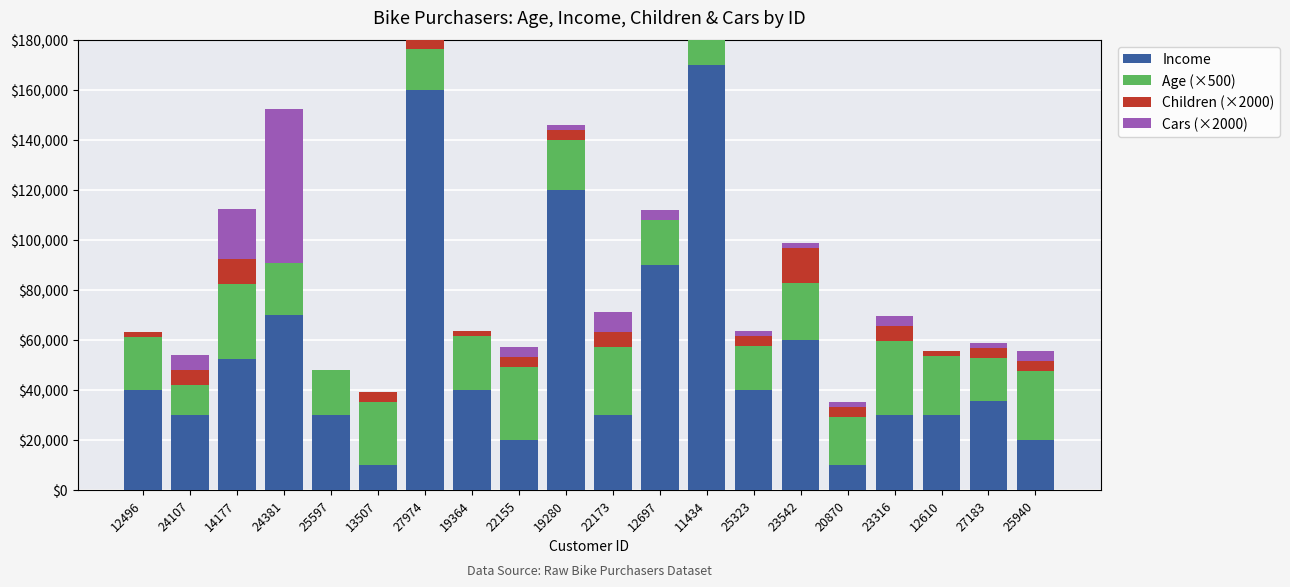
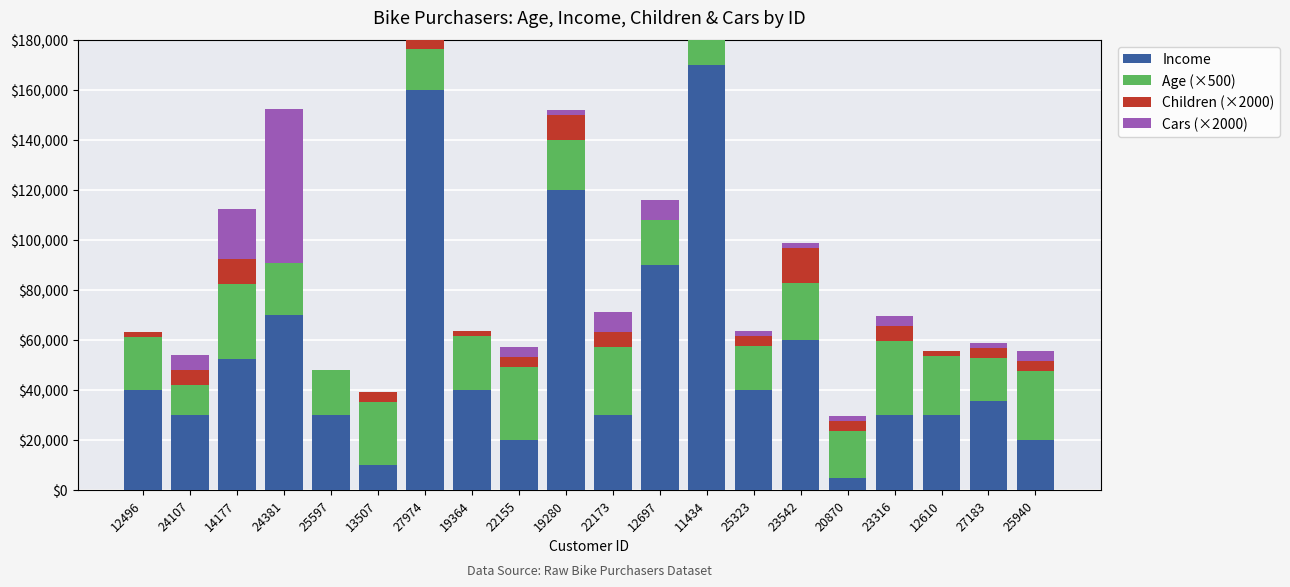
  {
    "Income": {
      "12496": "$40,000",
      "24107": "$30,000",
      "14177": "$52,000",
      "24381": "$70,000",
      "25597": "$30,000",
      "13507": "$10,000",
      "27974": "$160,000",
      "19364": "$40,000",
      "22155": "$20,000",
      "19280": "$120,000",
      "22173": "$30,000",
      "12697": "$90,000",
      "11434": "$170,000",
      "25323": "$40,000",
      "23542": "$60,000",
-     "20870": "$10,000",
+     "20870": "$5,000",
      "23316": "$30,000",
      "12610": "$30,000",
      "27183": "$35,000",
      "25940": "$20,000"
    },
    "Age (×500)": {
      "12496": "$21,000",
      "24107": "$12,000",
      "14177": "$30,000",
      "24381": "$21,000",
      "25597": "$18,000",
      "13507": "$25,000",
      "27974": "$17,000",
      "19364": "$22,000",
      "22155": "$29,000",
      "19280": "$20,000",
      "22173": "$27,000",
      "12697": "$18,000",
      "25323": "$18,000",
      "23542": "$23,000",
      "20870": "$19,000",
      "23316": "$30,000",
      "12610": "$24,000",
      "27183": "$18,000",
      "25940": "$28,000"
    },
    "Children (×2000)": {
      "12496": "$2,000",
      "24107": "$6,000",
      "14177": "$10,000",
      "24381": "$0",
      "25597": "$0",
      "13507": "$4,000",
      "27974": "$4,000",
      "19364": "$2,000",
      "22155": "$4,000",
-     "19280": "$4,000",
+     "19280": "$10,000",
      "22173": "$6,000",
      "12697": "$0",
      "25323": "$4,000",
      "23542": "$14,000",
      "20870": "$4,000",
      "23316": "$6,000",
      "12610": "$2,000",
      "27183": "$4,000",
      "25940": "$4,000"
    },
    "Cars (×2000)": {
      "12496": "$0",
      "24107": "$6,000",
      "14177": "$20,000",
      "24381": "$62,000",
      "25597": "$0",
      "13507": "$0",
      "19364": "$0",
      "22155": "$4,000",
      "19280": "$2,000",
      "22173": "$8,000",
-     "12697": "$4,000",
+     "12697": "$8,000",
      "25323": "$2,000",
      "23542": "$2,000",
      "20870": "$2,000",
      "23316": "$4,000",
      "12610": "$0",
      "27183": "$2,000",
      "25940": "$4,000"
    }
  }
